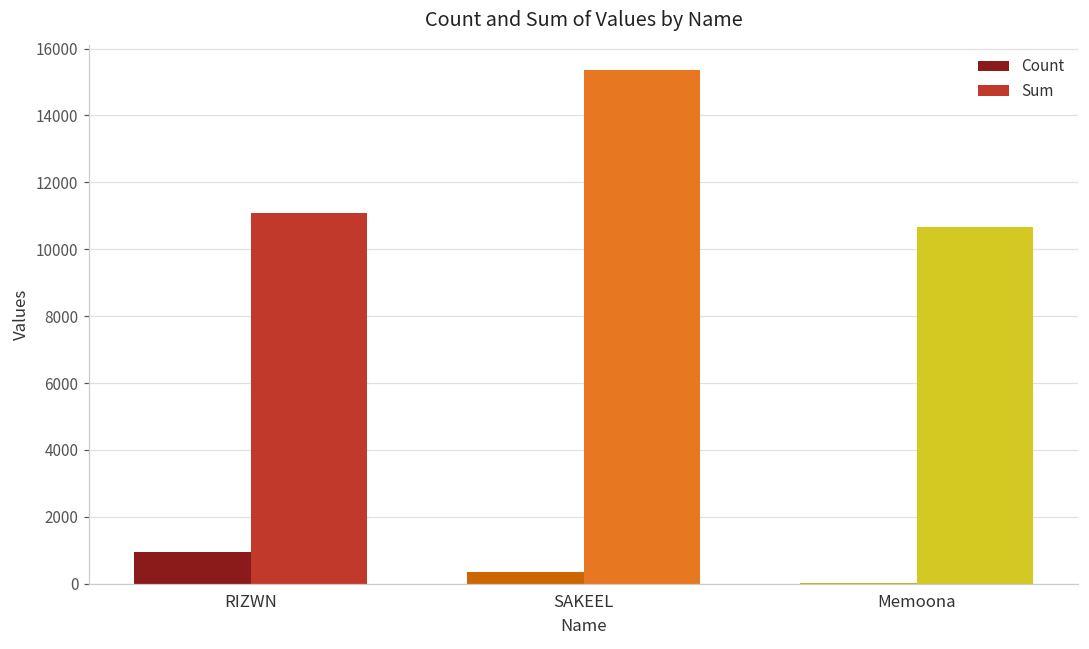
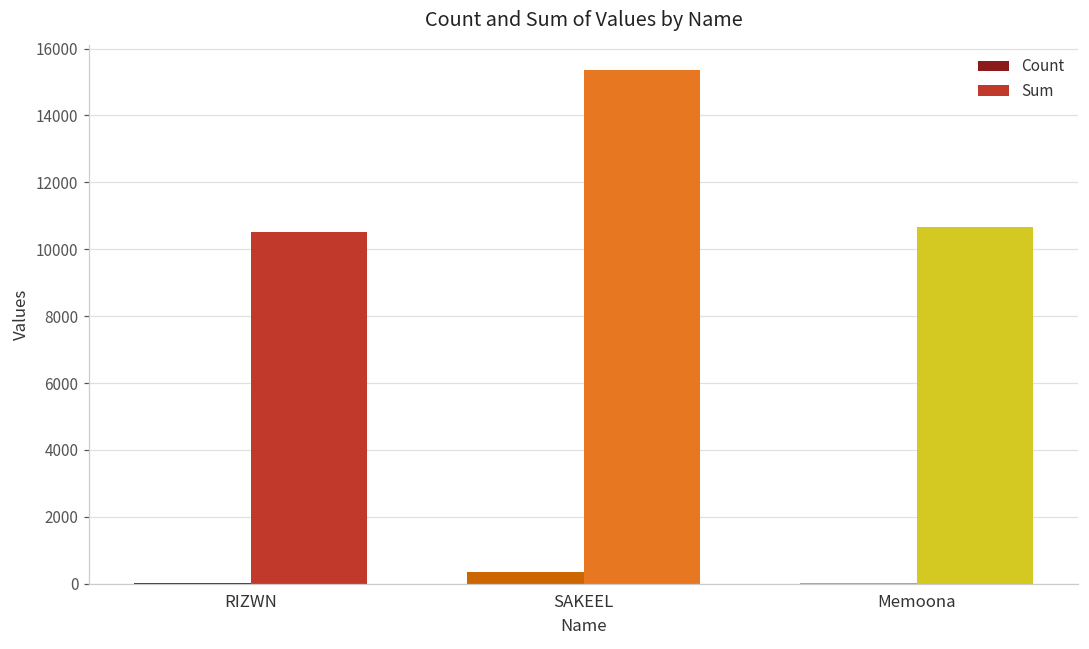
  {
    "Count": {
-     "RIZWN": 900,
+     "RIZWN": 0,
      "SAKEEL": 400
    },
    "Sum": {
-     "RIZWN": 11100,
+     "RIZWN": 10500,
      "SAKEEL": 15300,
      "Memoona": 10700
    }
  }
